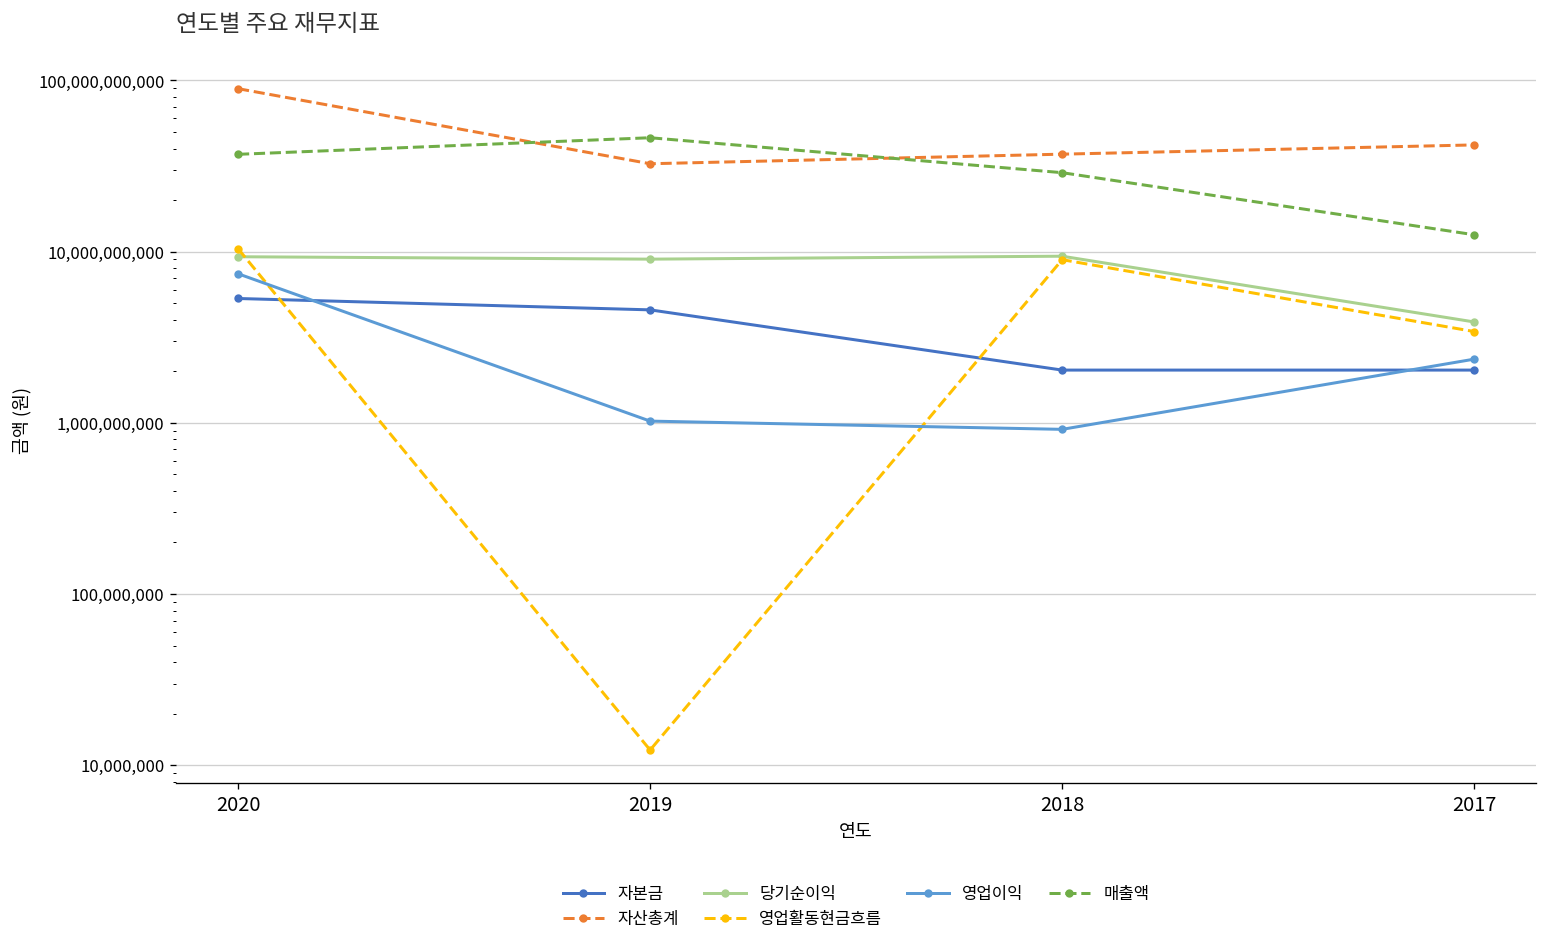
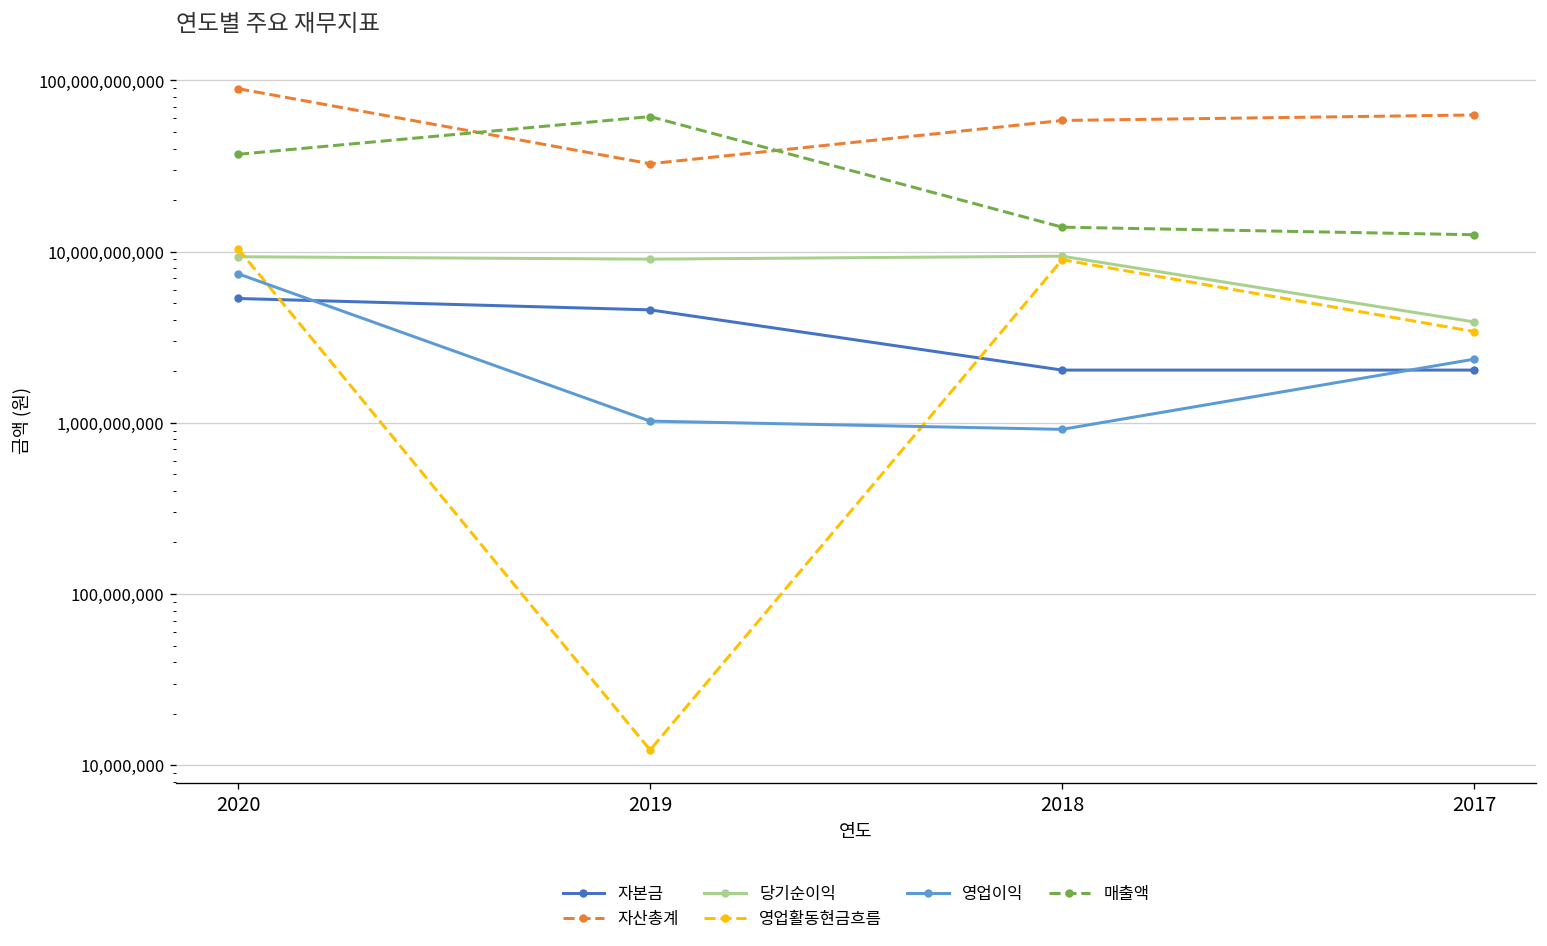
  {
    "자산총계": {
      "2020": "90,000,000,000",
      "2019": "33,000,000,000",
-     "2018": "37,000,000,000",
-     "2017": "42,000,000,000"
+     "2018": "58,000,000,000",
+     "2017": "60,000,000,000"
    },
    "당기순이익": {
      "2020": "9,000,000,000",
      "2019": "9,000,000,000",
      "2018": "9,000,000,000",
      "2017": "3,900,000,000"
    },
    "영업활동현금흐름": {
      "2020": "10,000,000,000",
      "2019": "12,000,000",
      "2018": "9,000,000,000",
      "2017": "3,400,000,000"
    },
    "매출액": {
      "2020": "37,000,000,000",
-     "2019": "46,000,000,000",
-     "2018": "29,000,000,000",
+     "2019": "62,000,000,000",
+     "2018": "14,000,000,000",
      "2017": "13,000,000,000"
    }
  }
